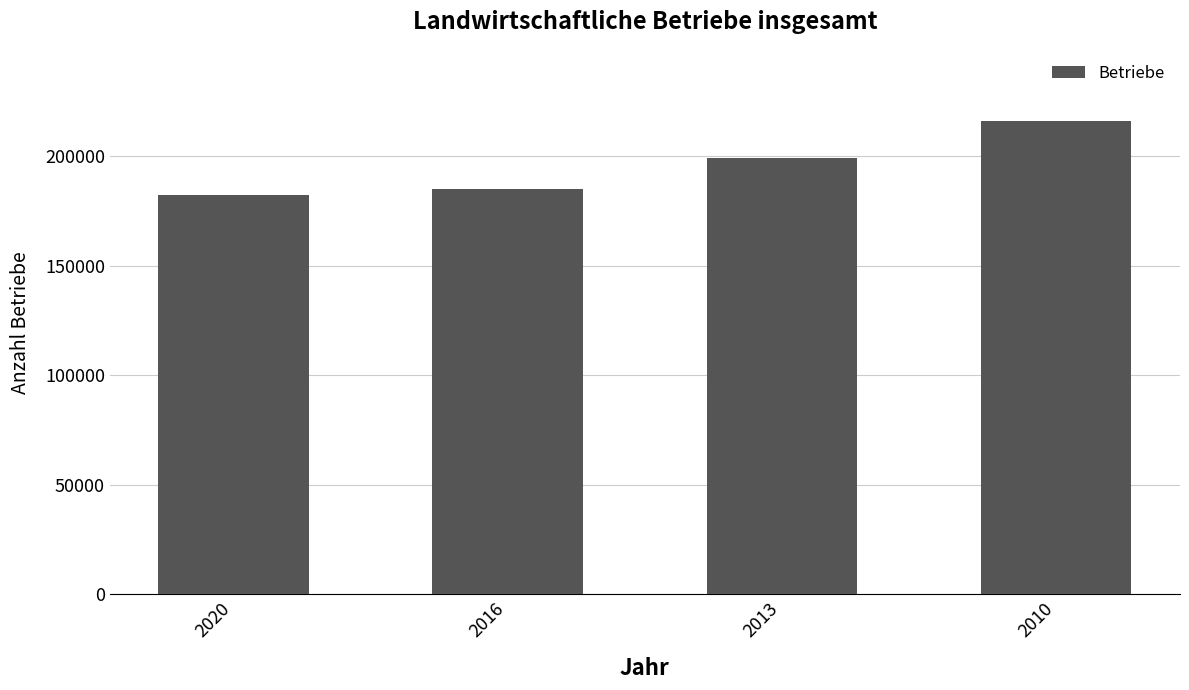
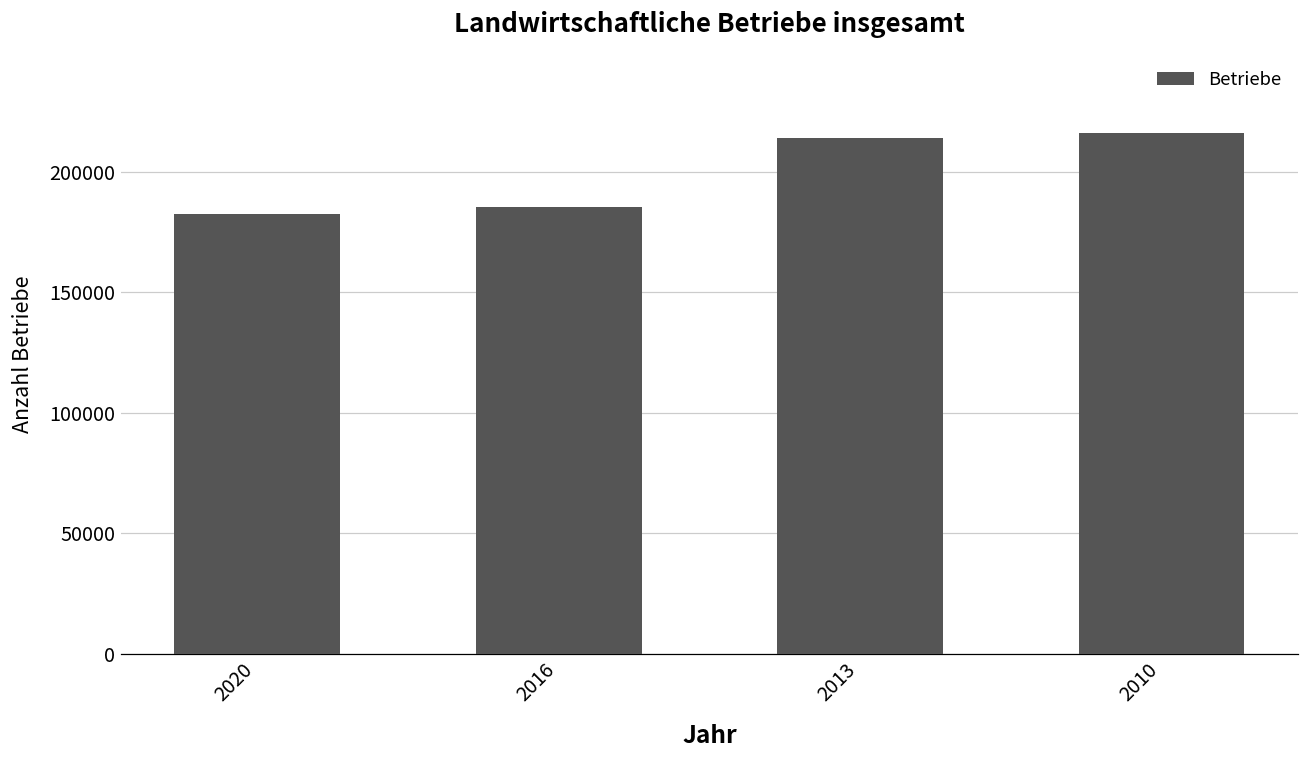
  {
    "2020": 182000,
    "2016": 185000,
-   "2013": 199000,
+   "2013": 214000,
    "2010": 216000
  }
